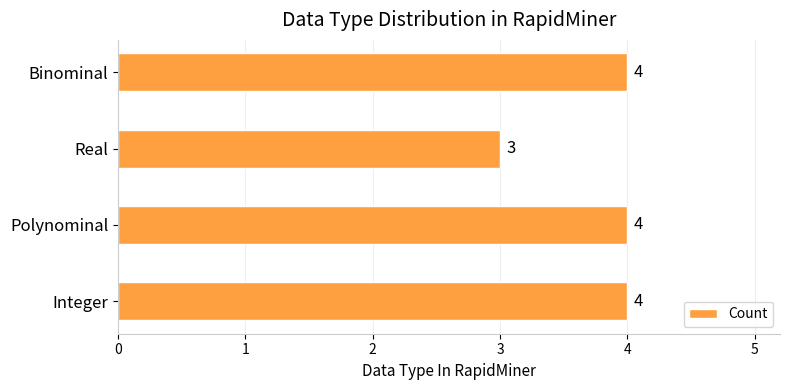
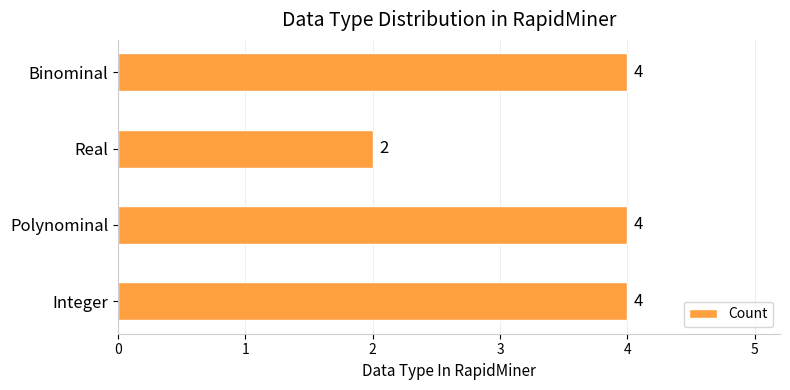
  {
    "Binominal": 4,
-   "Real": 3,
+   "Real": 2,
    "Polynominal": 4,
    "Integer": 4
  }
